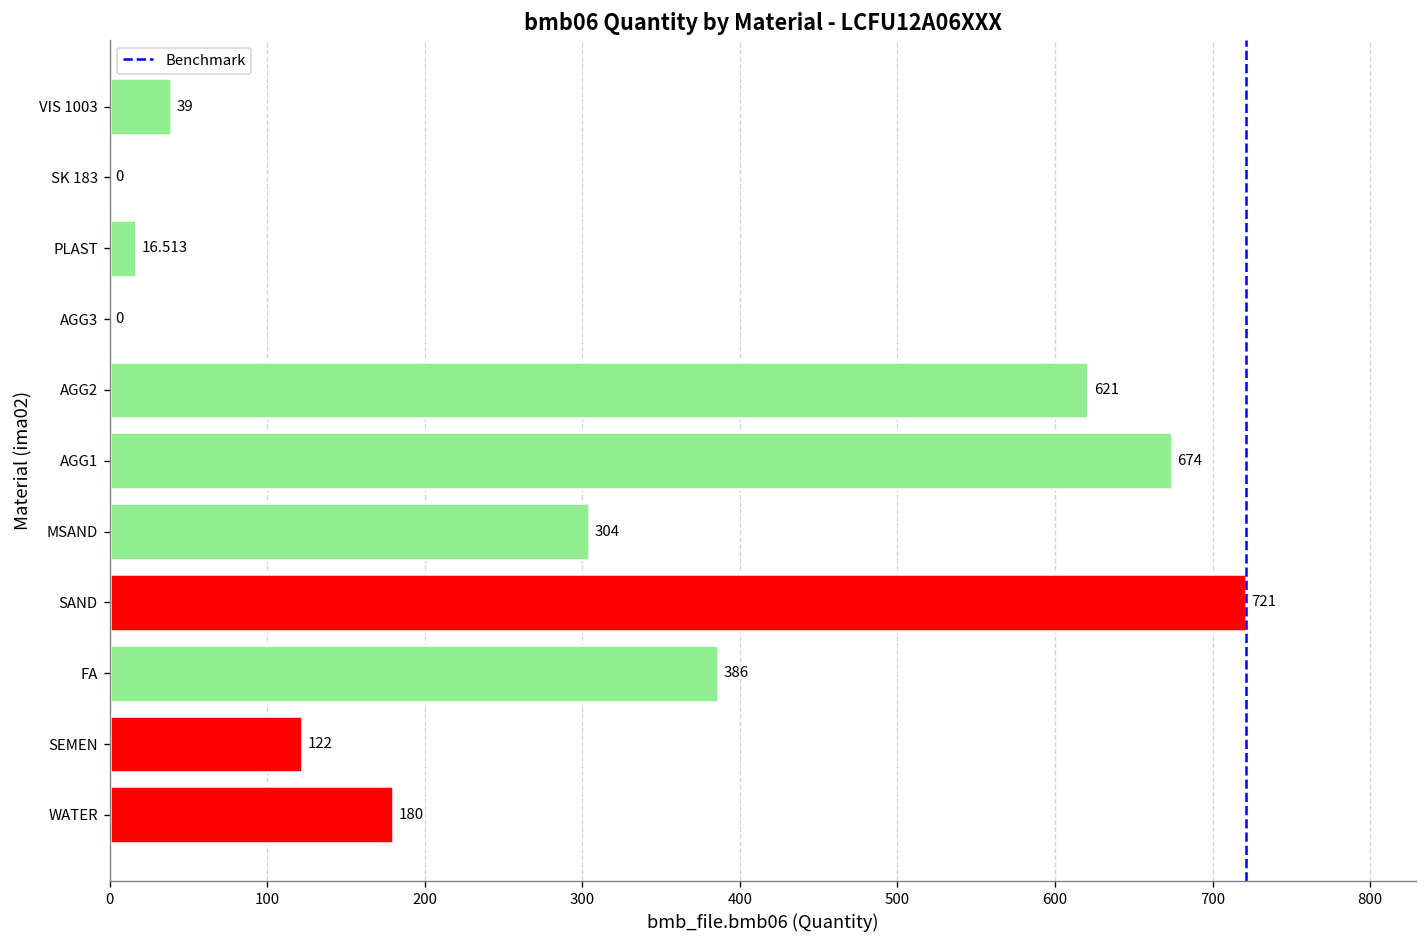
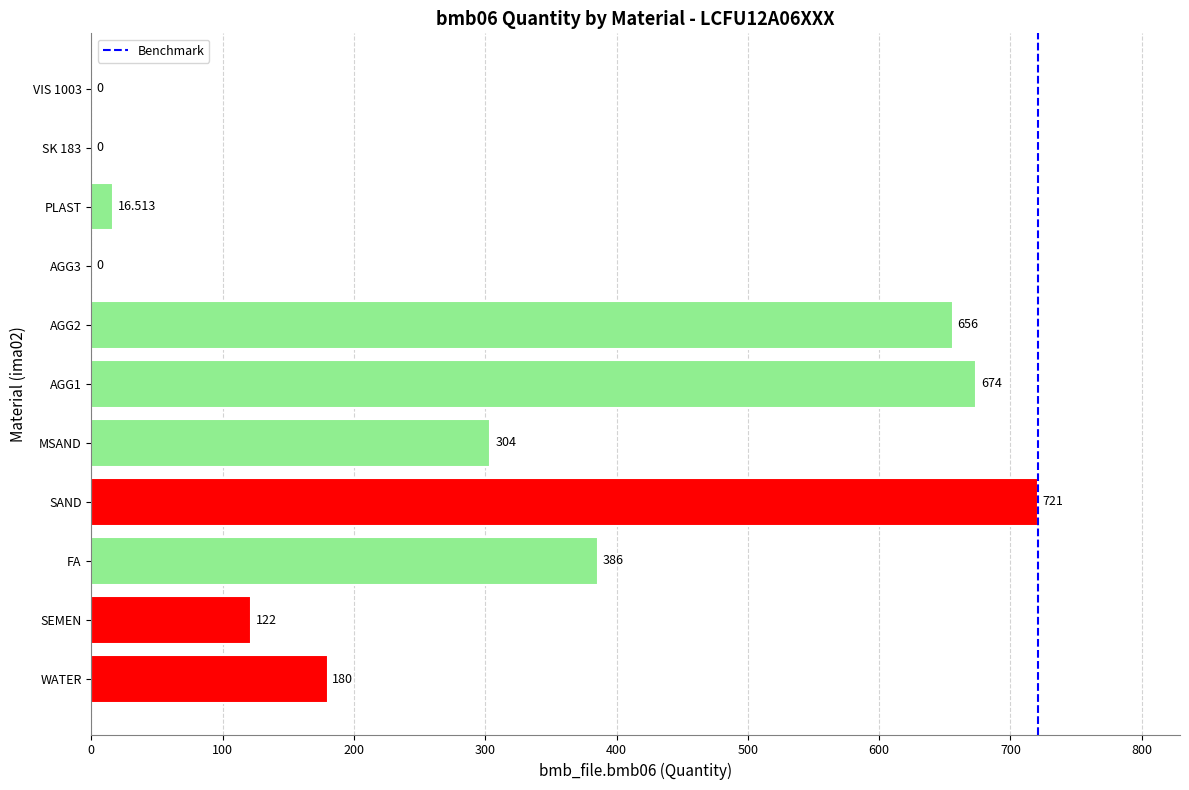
  {
-   "VIS 1003": 39,
+   "VIS 1003": 0,
    "SK 183": 0,
    "PLAST": 16.513,
    "AGG3": 0,
-   "AGG2": 621,
+   "AGG2": 656,
    "AGG1": 674,
    "MSAND": 304,
    "SAND": 721,
    "FA": 386,
    "SEMEN": 122,
    "WATER": 180
  }
